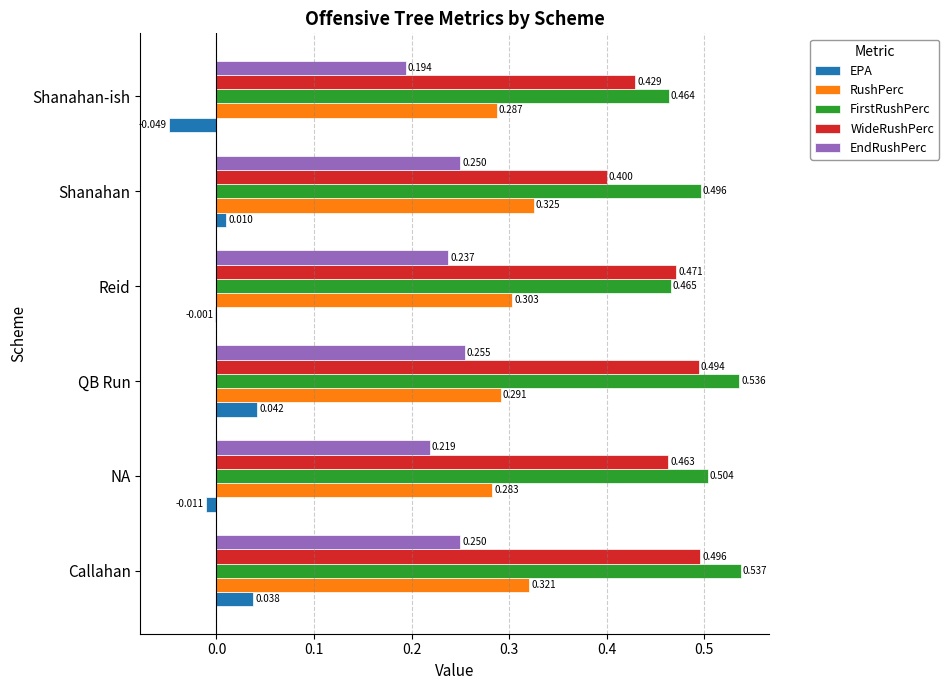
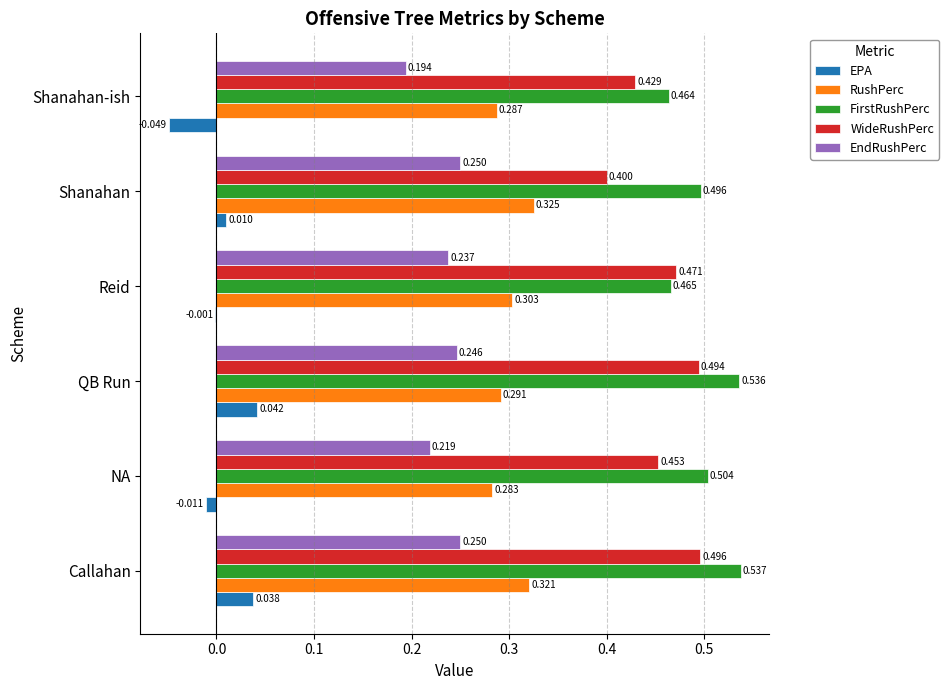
  {
    "EPA": {
      "Shanahan-ish": -0.049,
      "Shanahan": 0.010,
      "Reid": -0.001,
      "QB Run": 0.042,
      "NA": -0.011,
      "Callahan": 0.038
    },
    "RushPerc": {
      "Shanahan-ish": 0.287,
      "Shanahan": 0.325,
      "Reid": 0.303,
      "QB Run": 0.291,
      "NA": 0.283,
      "Callahan": 0.321
    },
    "FirstRushPerc": {
      "Shanahan-ish": 0.464,
      "Shanahan": 0.496,
      "Reid": 0.465,
      "QB Run": 0.536,
      "NA": 0.504,
      "Callahan": 0.537
    },
    "WideRushPerc": {
      "Shanahan-ish": 0.429,
      "Shanahan": 0.400,
      "Reid": 0.471,
      "QB Run": 0.494,
-     "NA": 0.463,
+     "NA": 0.453,
      "Callahan": 0.496
    },
    "EndRushPerc": {
      "Shanahan-ish": 0.194,
      "Shanahan": 0.250,
      "Reid": 0.237,
-     "QB Run": 0.255,
+     "QB Run": 0.246,
      "NA": 0.219,
      "Callahan": 0.250
    }
  }
